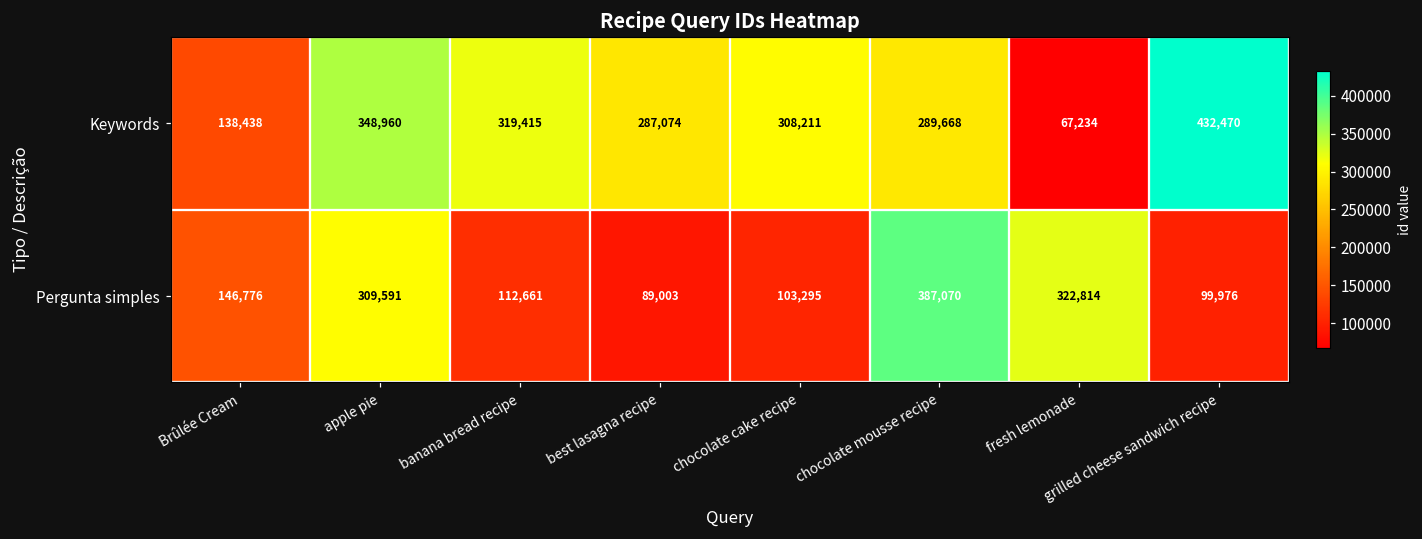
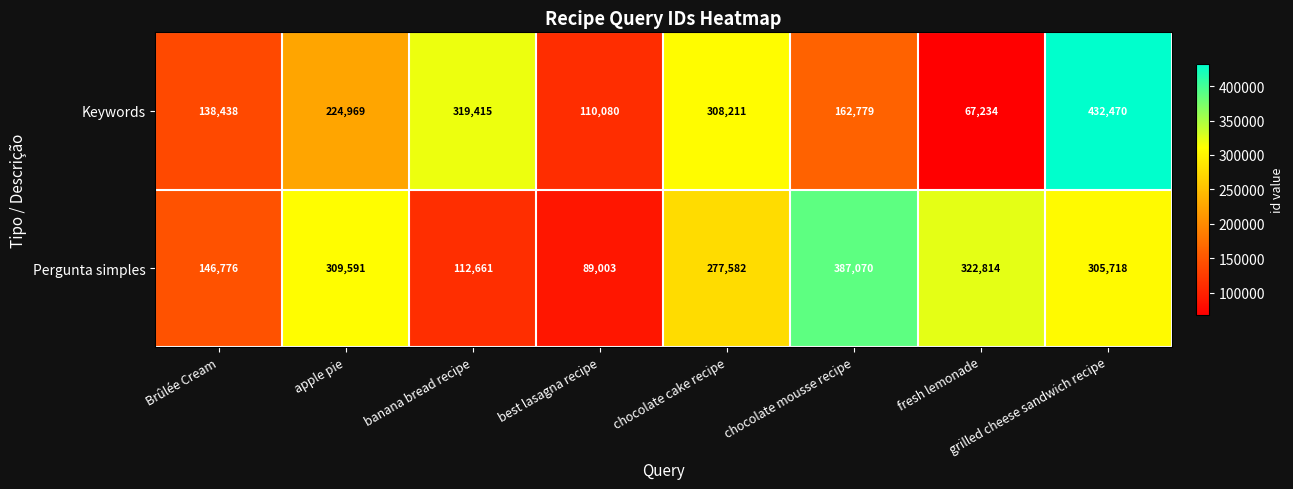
  {
    "Keywords": {
      "Brûlée Cream": "138,438",
-     "apple pie": "348,960",
+     "apple pie": "224,969",
      "banana bread recipe": "319,415",
-     "best lasagna recipe": "287,074",
+     "best lasagna recipe": "110,080",
      "chocolate cake recipe": "308,211",
-     "chocolate mousse recipe": "289,668",
+     "chocolate mousse recipe": "162,779",
      "fresh lemonade": "67,234",
      "grilled cheese sandwich recipe": "432,470"
    },
    "Pergunta simples": {
      "Brûlée Cream": "146,776",
      "apple pie": "309,591",
      "banana bread recipe": "112,661",
      "best lasagna recipe": "89,003",
-     "chocolate cake recipe": "103,295",
+     "chocolate cake recipe": "277,582",
      "chocolate mousse recipe": "387,070",
      "fresh lemonade": "322,814",
-     "grilled cheese sandwich recipe": "99,976"
+     "grilled cheese sandwich recipe": "305,718"
    }
  }
